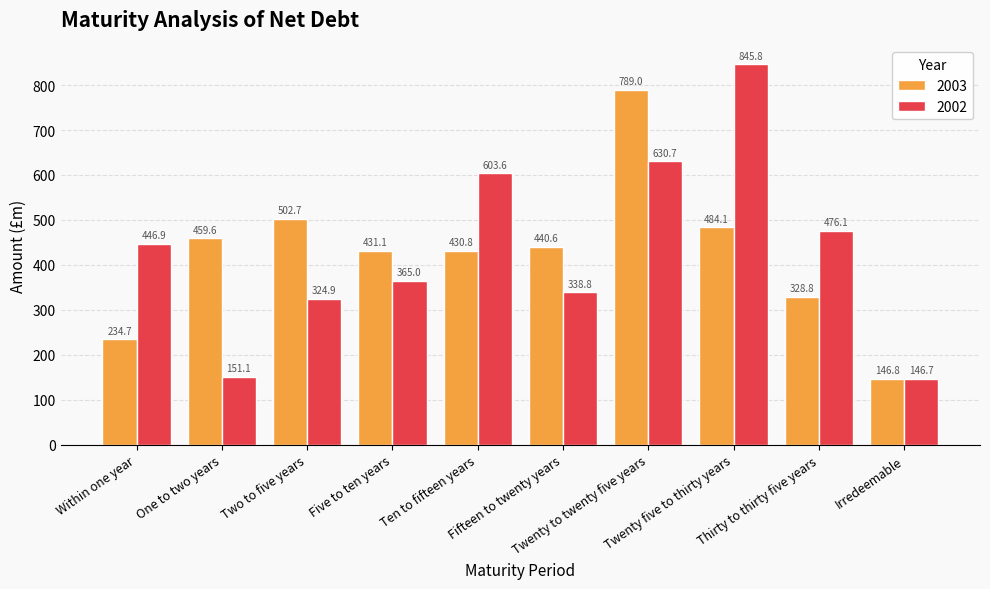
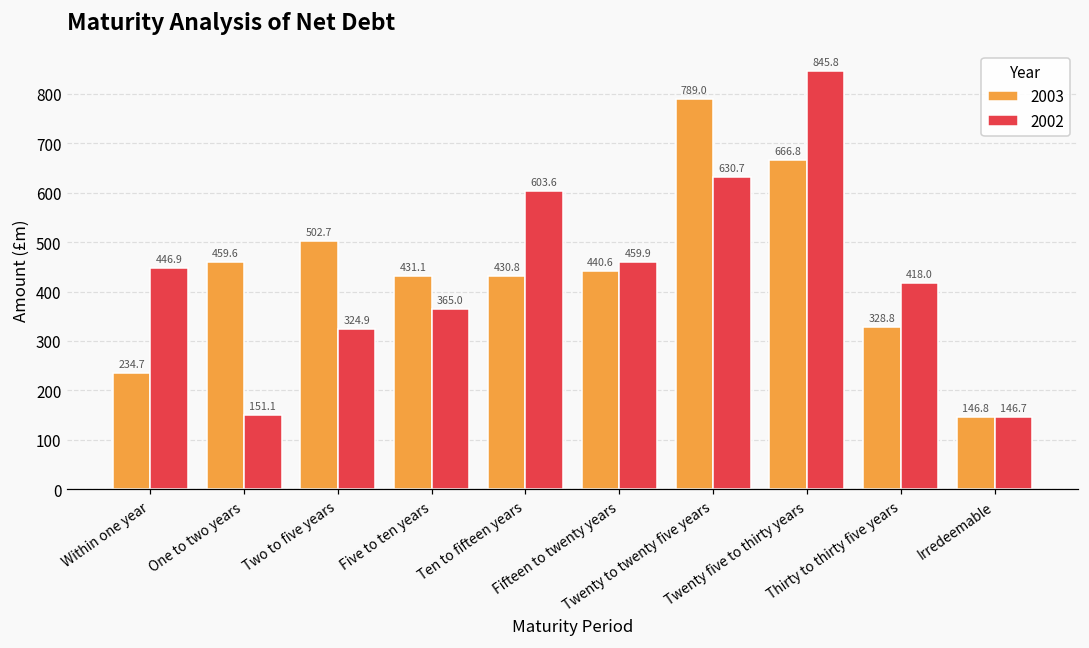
  {
    "2003": {
      "Within one year": 234.7,
      "One to two years": 459.6,
      "Two to five years": 502.7,
      "Five to ten years": 431.1,
      "Ten to fifteen years": 430.8,
      "Fifteen to twenty years": 440.6,
      "Twenty to twenty five years": 789.0,
-     "Twenty five to thirty years": 484.1,
+     "Twenty five to thirty years": 666.8,
      "Thirty to thirty five years": 328.8,
      "Irredeemable": 146.8
    },
    "2002": {
      "Within one year": 446.9,
      "One to two years": 151.1,
      "Two to five years": 324.9,
      "Five to ten years": 365.0,
      "Ten to fifteen years": 603.6,
-     "Fifteen to twenty years": 338.8,
+     "Fifteen to twenty years": 459.9,
      "Twenty to twenty five years": 630.7,
      "Twenty five to thirty years": 845.8,
-     "Thirty to thirty five years": 476.1,
+     "Thirty to thirty five years": 418.0,
      "Irredeemable": 146.7
    }
  }
